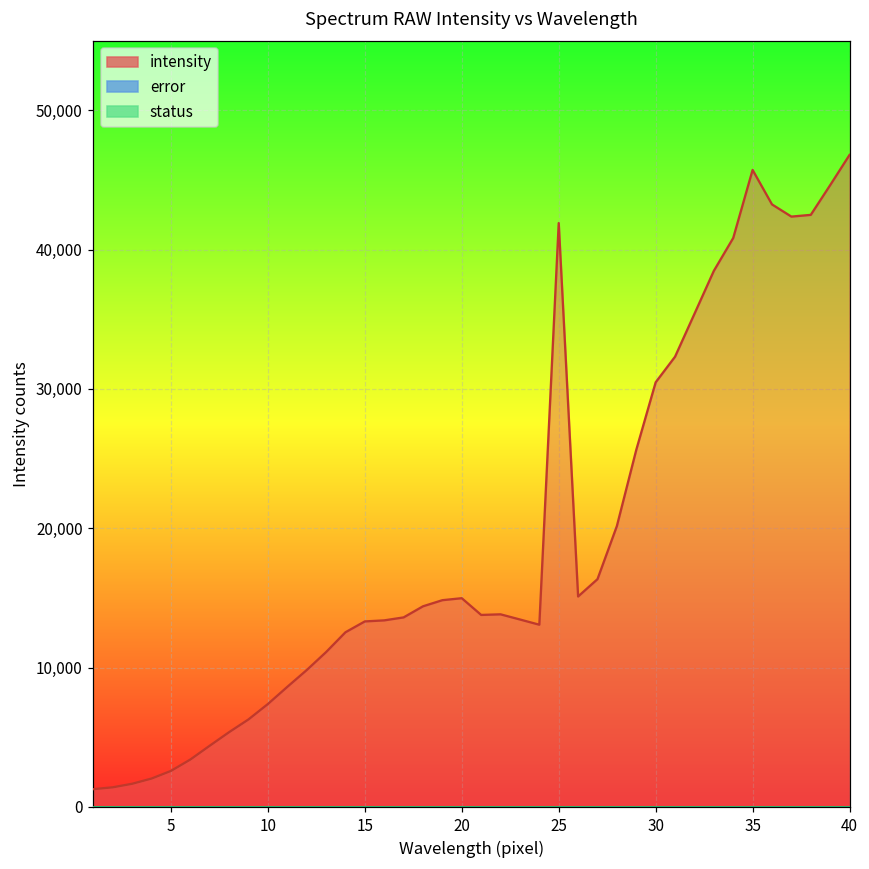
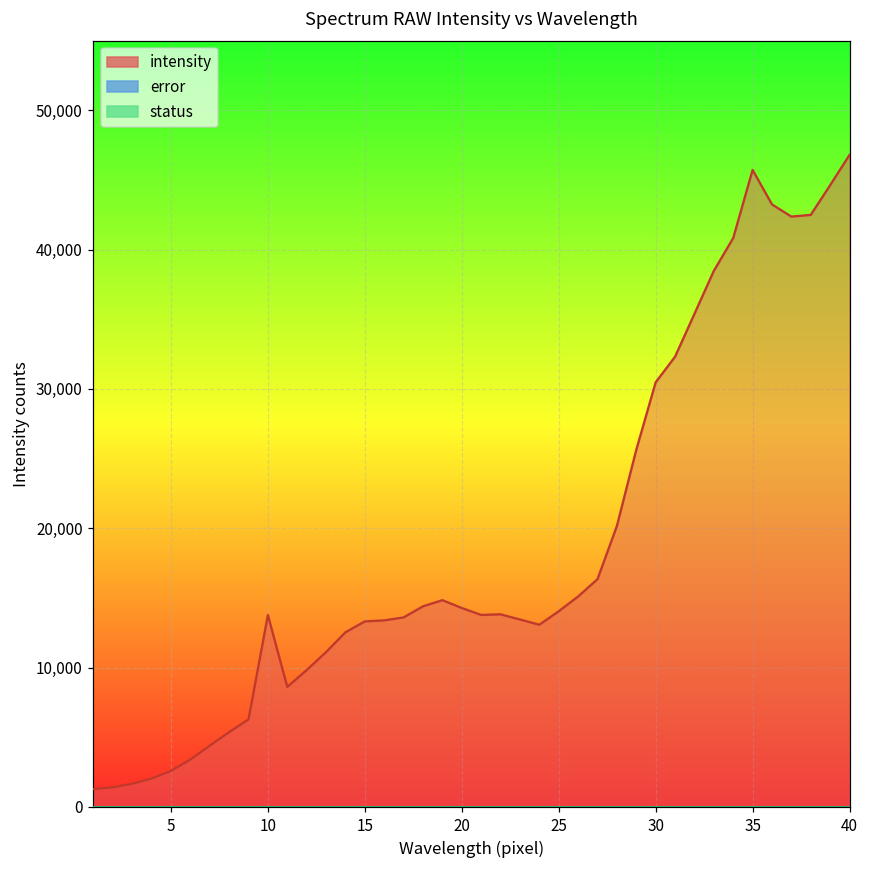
  {
    "intensity": {
      "5": "2,600",
-     "10": "7,400",
+     "10": "13,800",
      "15": "13,300",
-     "20": "15,000",
-     "25": "41,900",
+     "20": "14,300",
+     "25": "14,000",
      "30": "30,500",
      "35": "45,700",
      "40": "46,800"
    },
    "status": {
      "5": "0",
      "10": "0",
      "15": "0",
      "20": "0",
      "25": "0",
      "30": "0",
      "35": "0",
      "40": "0"
    }
  }
